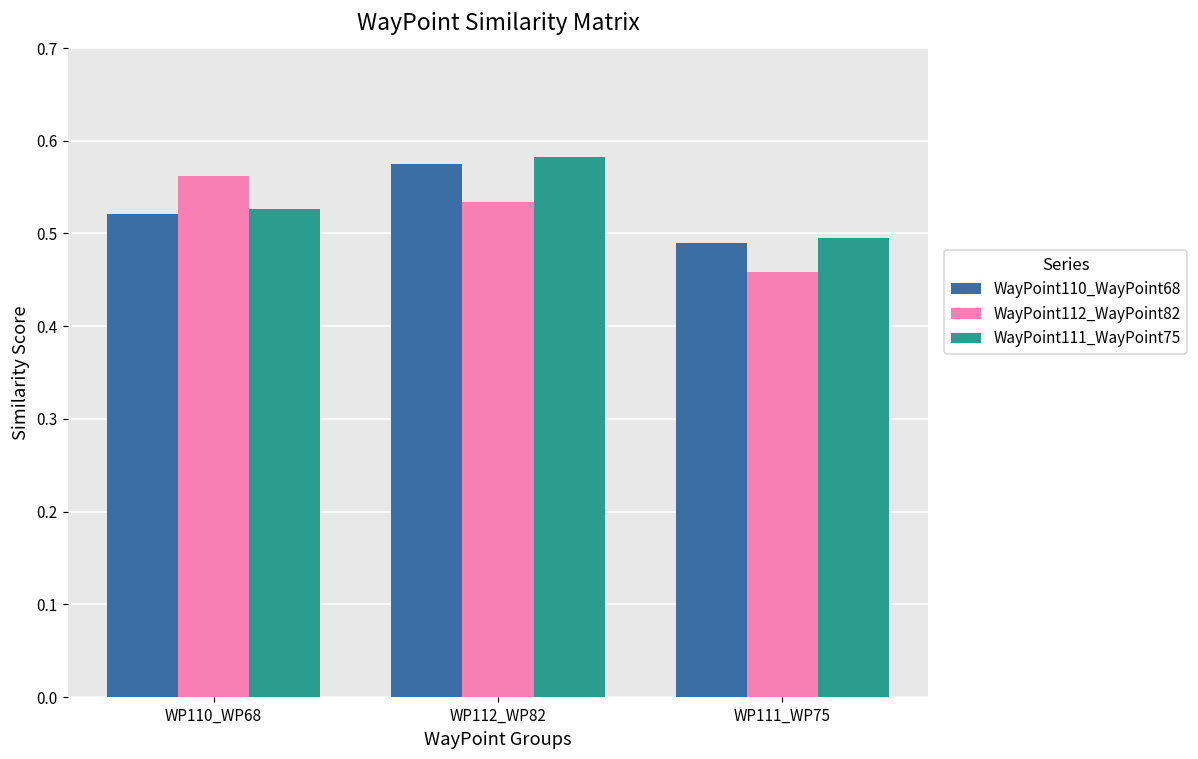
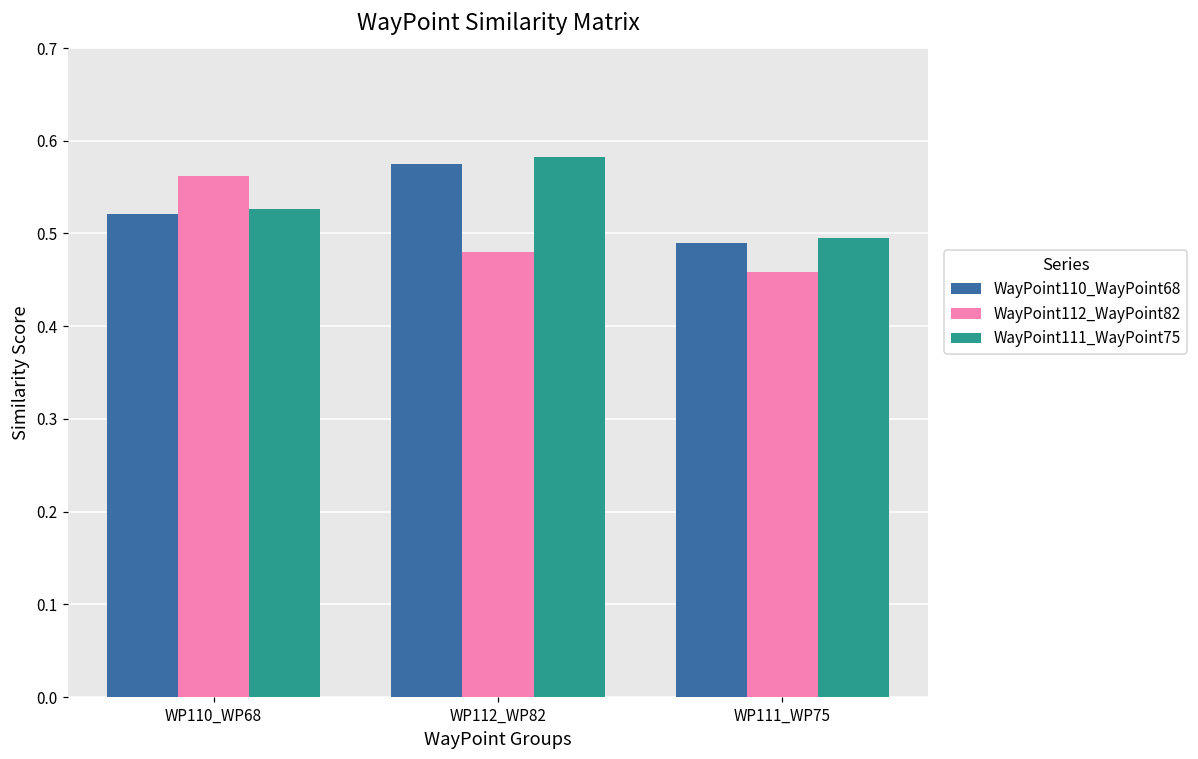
  {
    "WayPoint112_WayPoint82": {
      "WP110_WP68": 0.56,
-     "WP112_WP82": 0.53,
+     "WP112_WP82": 0.48,
      "WP111_WP75": 0.46
    }
  }
